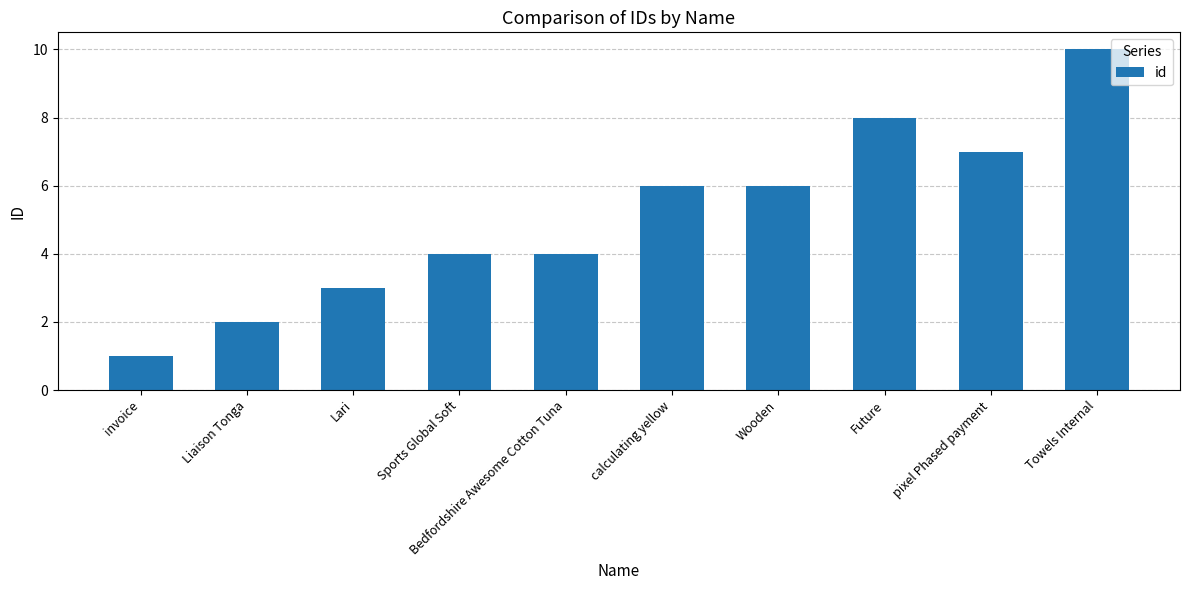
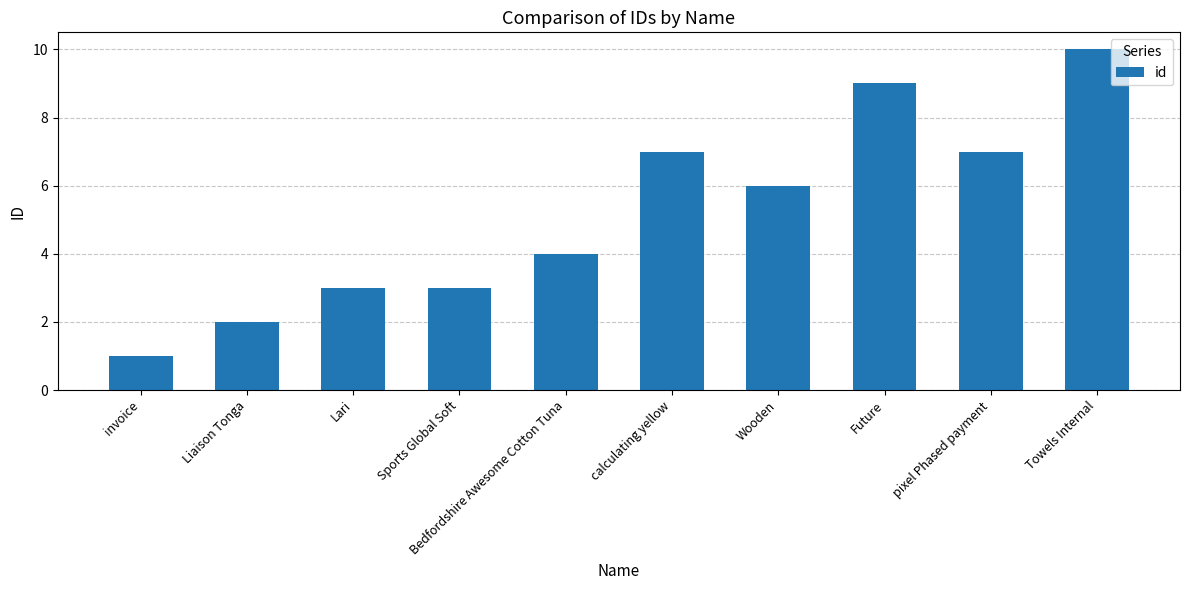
  {
    "invoice": 1,
    "Liaison Tonga": 2,
    "Lari": 3,
-   "Sports Global Soft": 4,
+   "Sports Global Soft": 3,
    "Bedfordshire Awesome Cotton Tuna": 4,
-   "calculating yellow": 6,
+   "calculating yellow": 7,
    "Wooden": 6,
-   "Future": 8,
+   "Future": 9,
    "pixel Phased payment": 7,
    "Towels Internal": 10
  }
